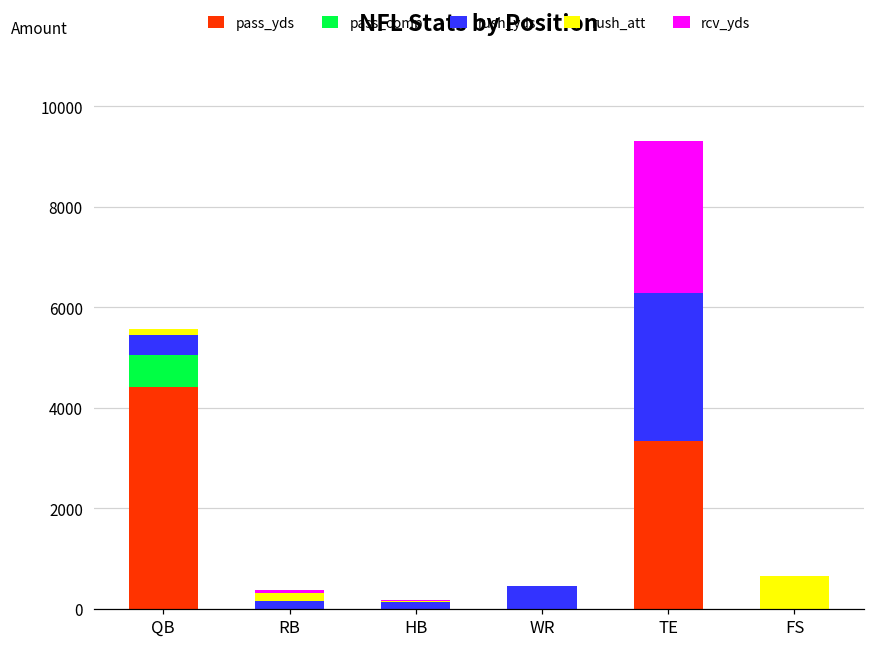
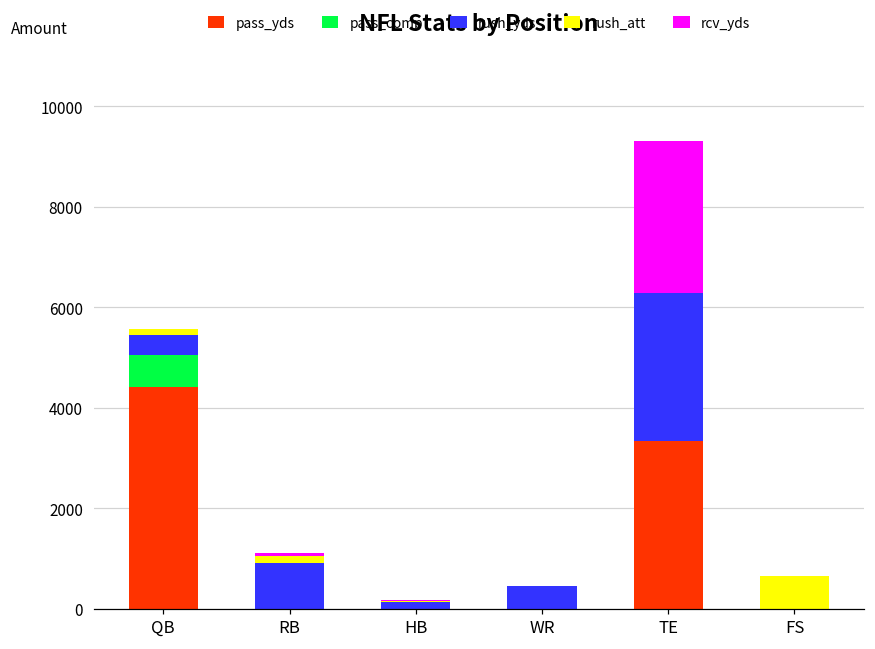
  {
    "pass_yds": {
      "QB": 4400,
      "RB": 0,
      "HB": 0,
      "WR": 0,
      "TE": 3300,
      "FS": 0
    },
    "pass_comp": {
      "QB": 600,
      "RB": 0,
      "HB": 0,
      "WR": 0,
      "TE": 0,
      "FS": 0
    },
    "rush_yds": {
      "QB": 400,
-     "RB": 200,
+     "RB": 900,
      "HB": 100,
      "WR": 500,
      "TE": 3000,
      "FS": 0
    },
    "rush_att": {
      "QB": 100,
      "RB": 200,
      "WR": 0,
      "TE": 0,
      "FS": 700
    },
    "rcv_yds": {
      "QB": 0,
      "RB": 100,
      "WR": 0,
      "TE": 3000,
      "FS": 0
    }
  }
